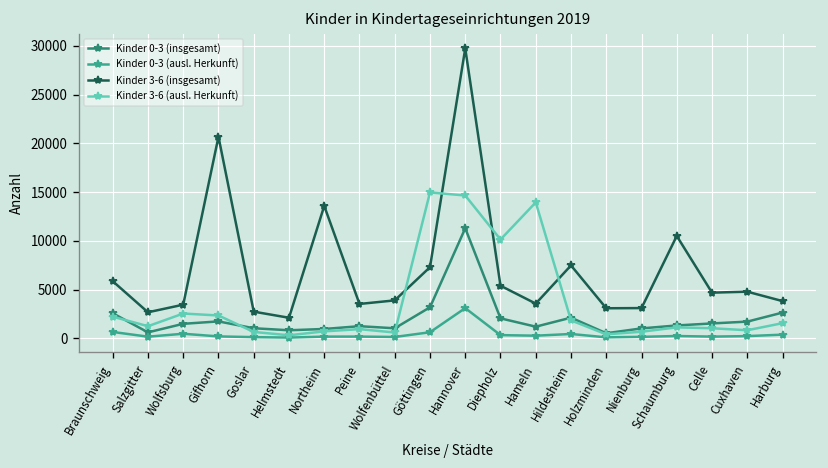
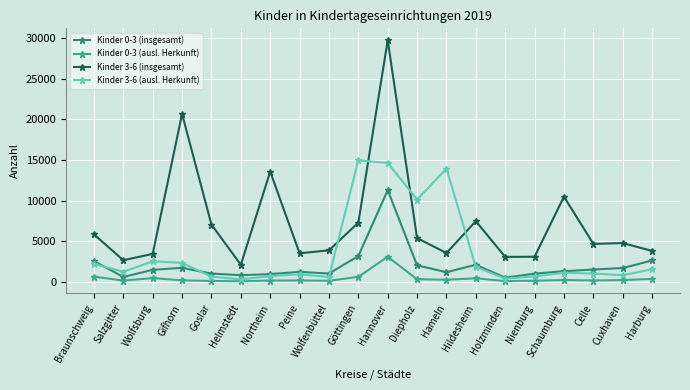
  {
    "Kinder 3-6 (insgesamt)": {
      "Braunschweig": 6000,
      "Salzgitter": 3000,
      "Wolfsburg": 3000,
      "Gifhorn": 21000,
-     "Goslar": 3000,
+     "Goslar": 7000,
      "Helmstedt": 2000,
      "Northeim": 14000,
      "Peine": 4000,
      "Wolfenbüttel": 4000,
      "Göttingen": 7000,
      "Hannover": 30000,
      "Diepholz": 5000,
      "Hameln": 4000,
      "Hildesheim": 7000,
      "Holzminden": 3000,
      "Nienburg": 3000,
      "Schaumburg": 10000,
      "Celle": 5000,
      "Cuxhaven": 5000,
      "Harburg": 4000
    },
    "Kinder 3-6 (ausl. Herkunft)": {
      "Braunschweig": 2000,
      "Salzgitter": 1000,
      "Wolfsburg": 3000,
      "Gifhorn": 2000,
      "Goslar": 1000,
      "Wolfenbüttel": 1000,
      "Göttingen": 15000,
      "Hannover": 15000,
      "Diepholz": 10000,
      "Hameln": 14000,
      "Nienburg": 1000,
      "Celle": 1000,
      "Cuxhaven": 1000,
      "Harburg": 2000
    }
  }
